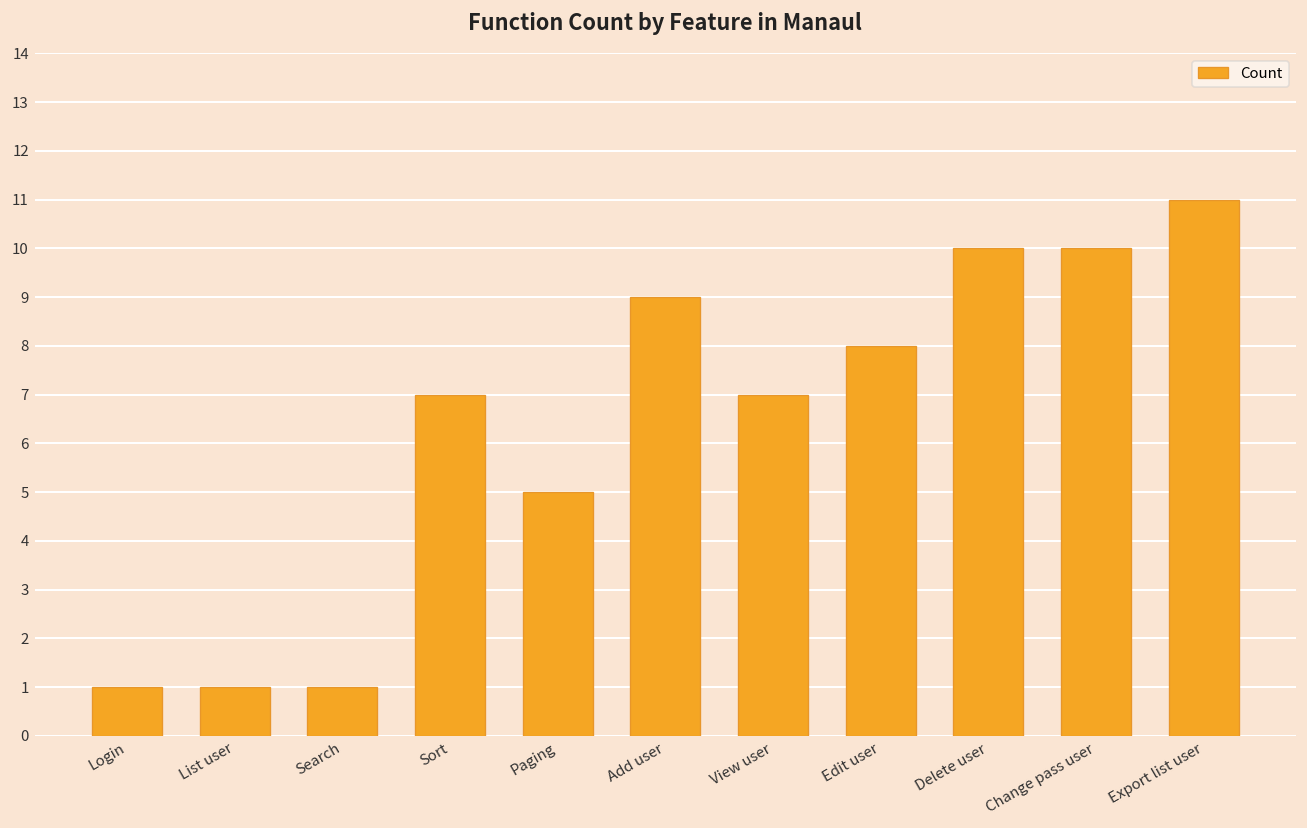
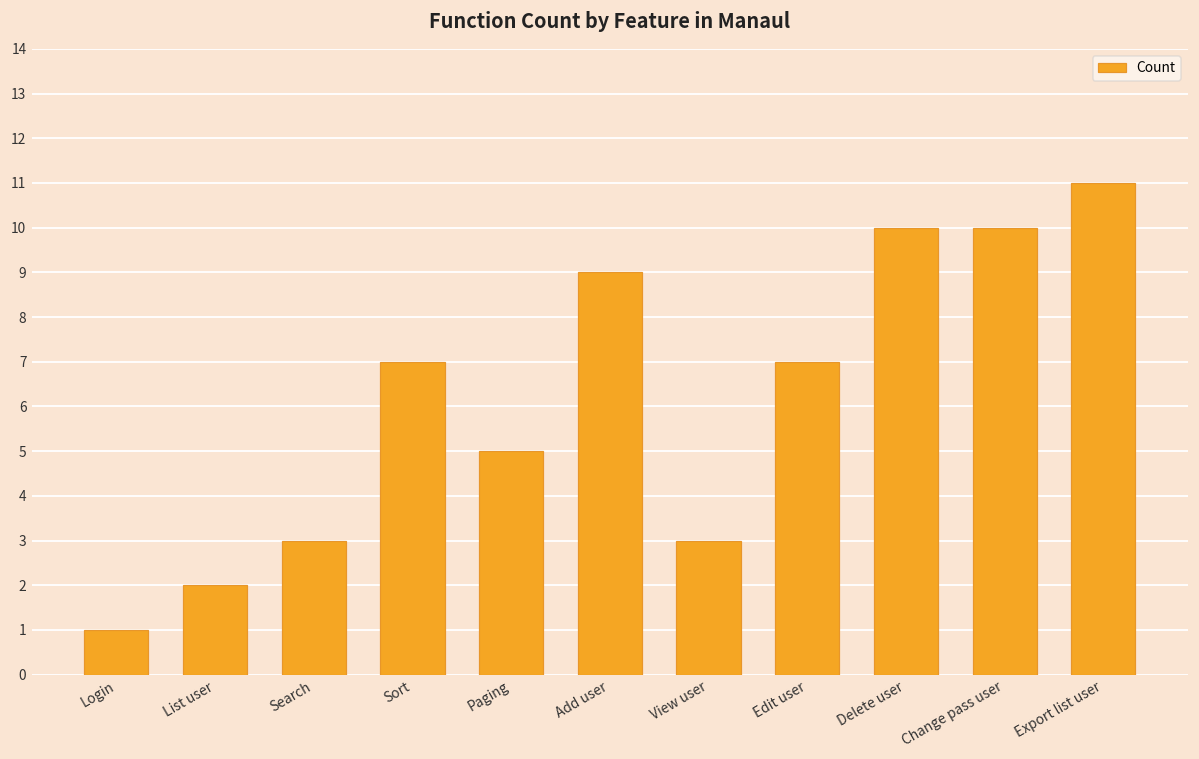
  {
    "Login": 1,
-   "List user": 1,
-   "Search": 1,
+   "List user": 2,
+   "Search": 3,
    "Sort": 7,
    "Paging": 5,
    "Add user": 9,
-   "View user": 7,
-   "Edit user": 8,
+   "View user": 3,
+   "Edit user": 7,
    "Delete user": 10,
    "Change pass user": 10,
    "Export list user": 11
  }
